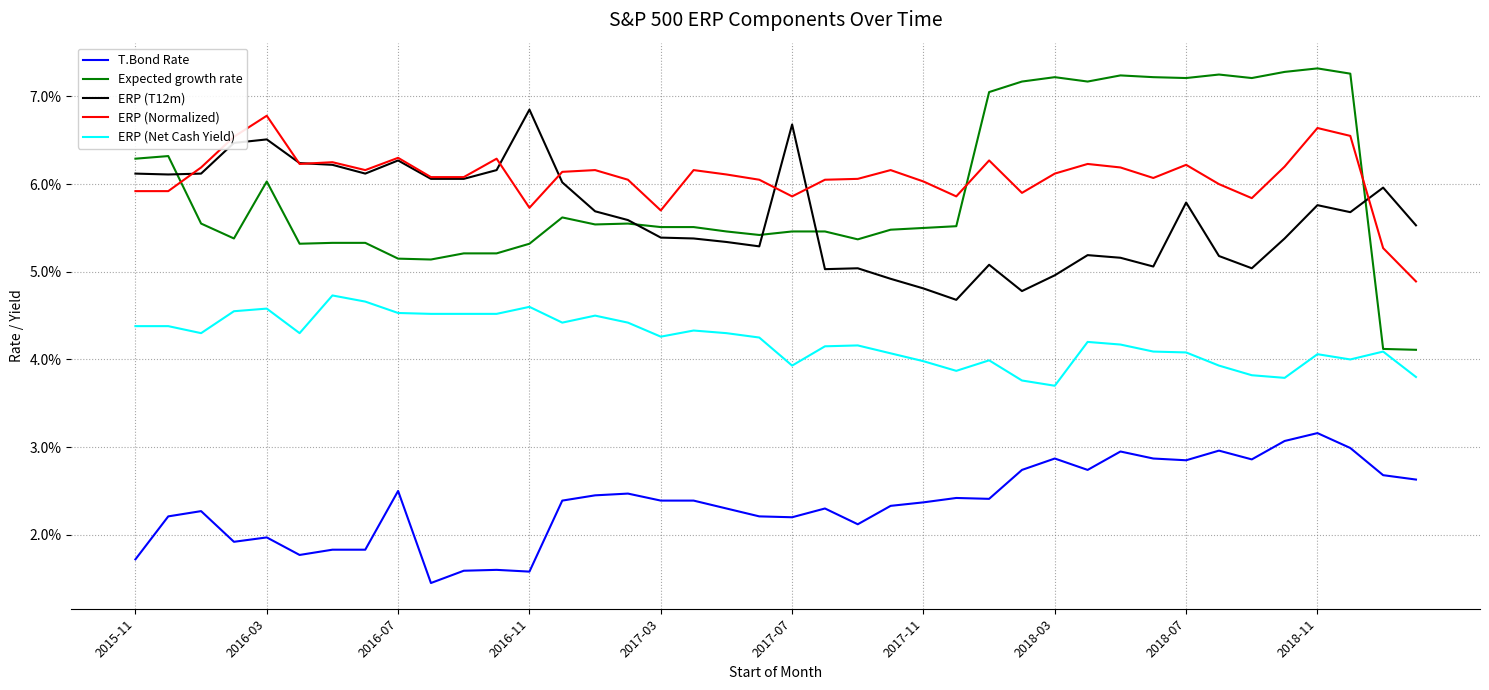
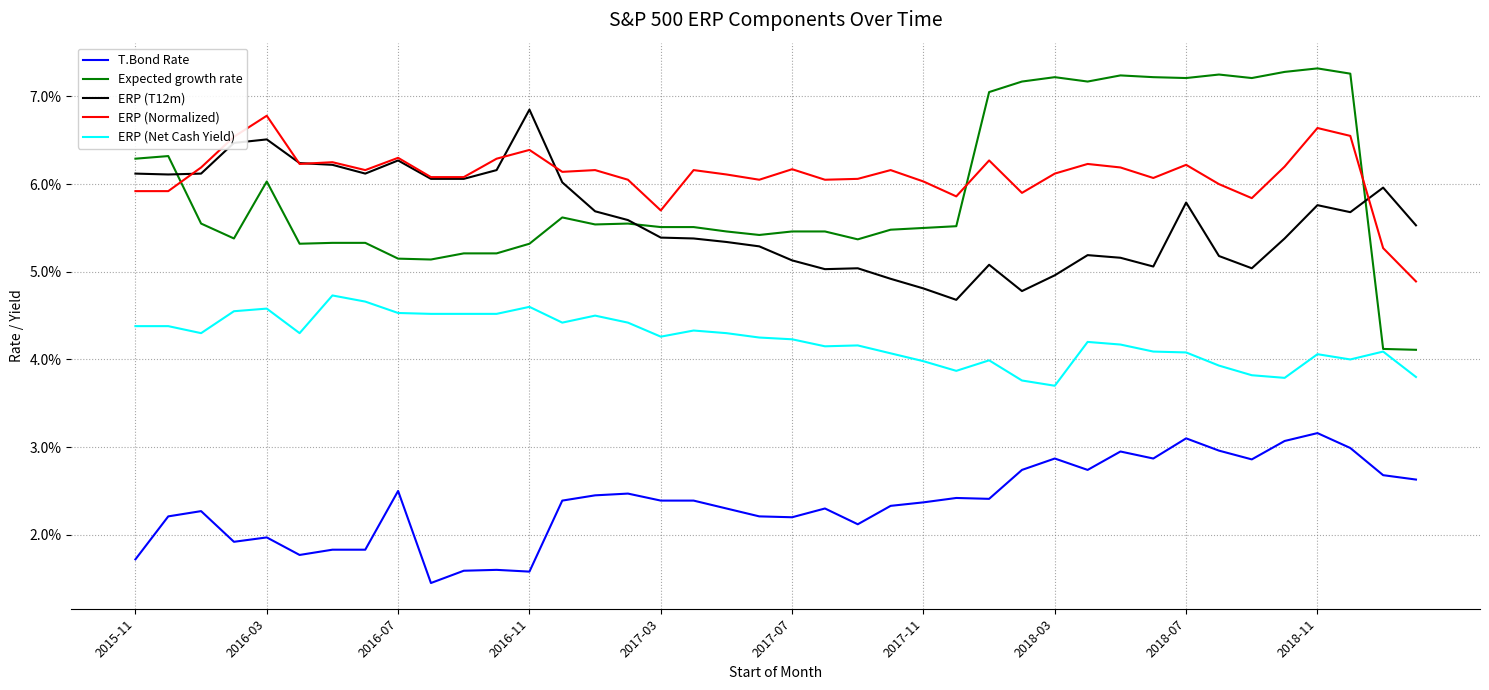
  {
    "T.Bond Rate": {
      "2015-11": "1.7%",
      "2016-03": "2.0%",
      "2016-07": "2.5%",
      "2016-11": "1.6%",
      "2017-03": "2.4%",
      "2017-07": "2.2%",
      "2017-11": "2.4%",
      "2018-03": "2.9%",
-     "2018-07": "2.9%",
+     "2018-07": "3.1%",
      "2018-11": "3.2%"
    },
    "Expected growth rate": {
      "2015-11": "6.3%",
      "2016-03": "6.0%",
      "2016-07": "5.1%",
      "2016-11": "5.3%",
      "2017-03": "5.5%",
      "2017-07": "5.5%",
      "2017-11": "5.5%",
      "2018-03": "7.2%",
      "2018-07": "7.2%",
      "2018-11": "7.3%"
    },
    "ERP (T12m)": {
      "2015-11": "6.1%",
      "2016-03": "6.5%",
      "2016-07": "6.3%",
      "2016-11": "6.9%",
      "2017-03": "5.4%",
-     "2017-07": "6.7%",
+     "2017-07": "5.1%",
      "2017-11": "4.8%",
      "2018-03": "5.0%",
      "2018-07": "5.8%",
      "2018-11": "5.8%"
    },
    "ERP (Normalized)": {
      "2015-11": "5.9%",
      "2016-03": "6.8%",
      "2016-07": "6.3%",
-     "2016-11": "5.7%",
+     "2016-11": "6.4%",
      "2017-03": "5.7%",
-     "2017-07": "5.9%",
+     "2017-07": "6.2%",
      "2017-11": "6.0%",
      "2018-03": "6.1%",
      "2018-07": "6.2%",
      "2018-11": "6.6%"
    },
    "ERP (Net Cash Yield)": {
      "2015-11": "4.4%",
      "2016-03": "4.6%",
      "2016-07": "4.5%",
      "2016-11": "4.6%",
      "2017-03": "4.3%",
-     "2017-07": "3.9%",
+     "2017-07": "4.2%",
      "2017-11": "4.0%",
      "2018-03": "3.7%",
      "2018-07": "4.1%",
      "2018-11": "4.1%"
    }
  }
